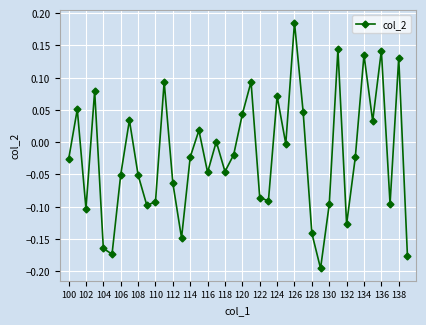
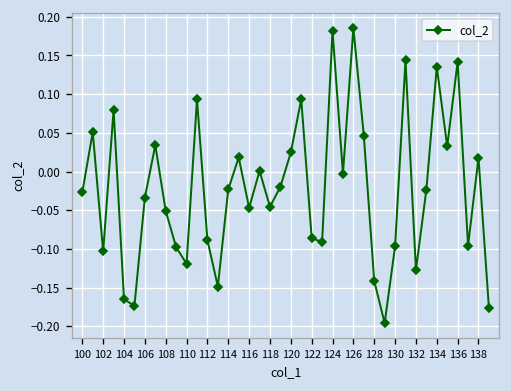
  {
    "100": -0.03,
    "102": -0.10,
    "104": -0.16,
-   "106": -0.05,
+   "106": -0.03,
    "108": -0.05,
-   "110": -0.09,
-   "112": -0.06,
+   "110": -0.12,
+   "112": -0.09,
    "114": -0.02,
    "116": -0.05,
    "118": -0.05,
-   "120": 0.04,
+   "120": 0.02,
    "122": -0.09,
-   "124": 0.07,
+   "124": 0.18,
    "126": 0.19,
    "128": -0.14,
    "130": -0.10,
    "132": -0.13,
    "134": 0.14,
    "136": 0.14,
-   "138": 0.13
+   "138": 0.02
  }
